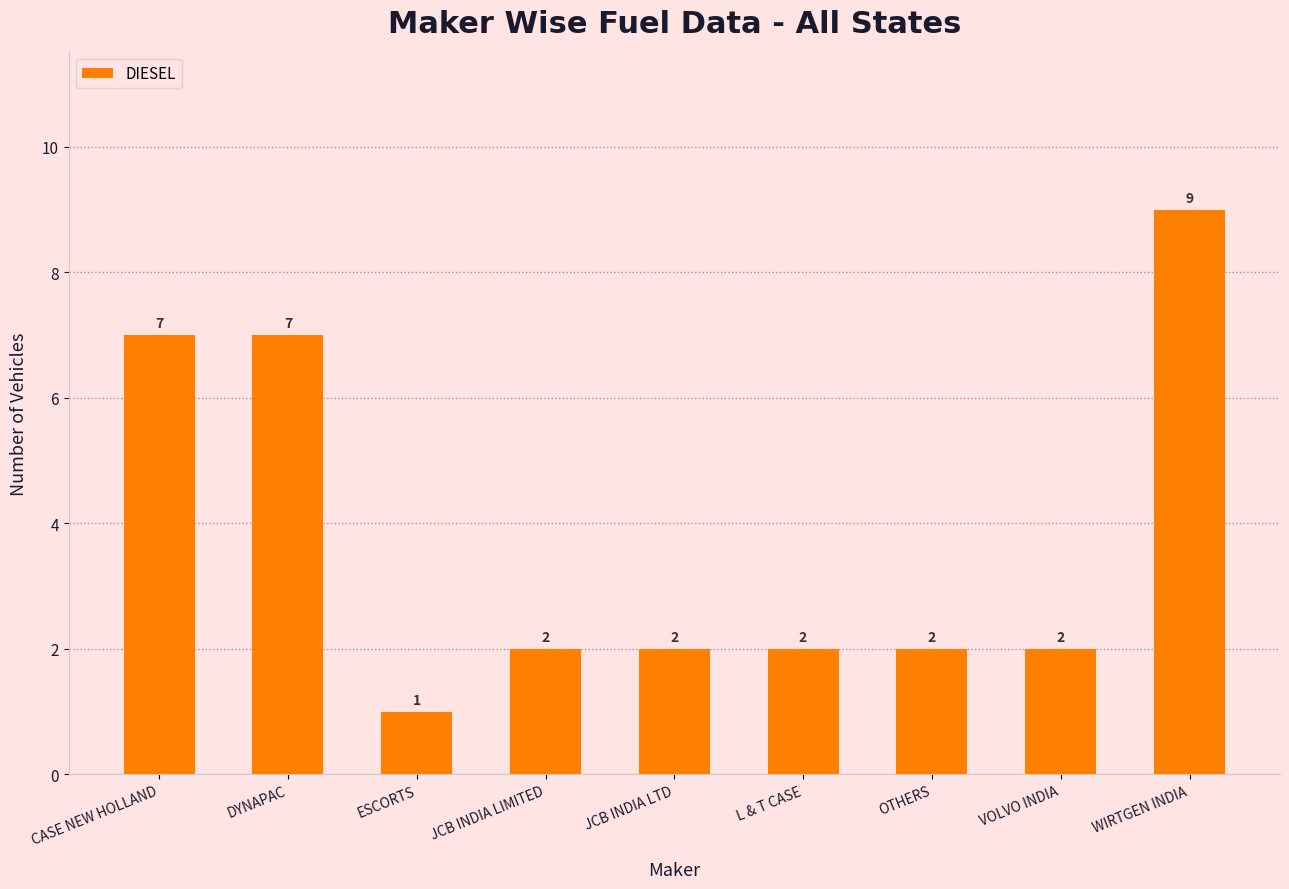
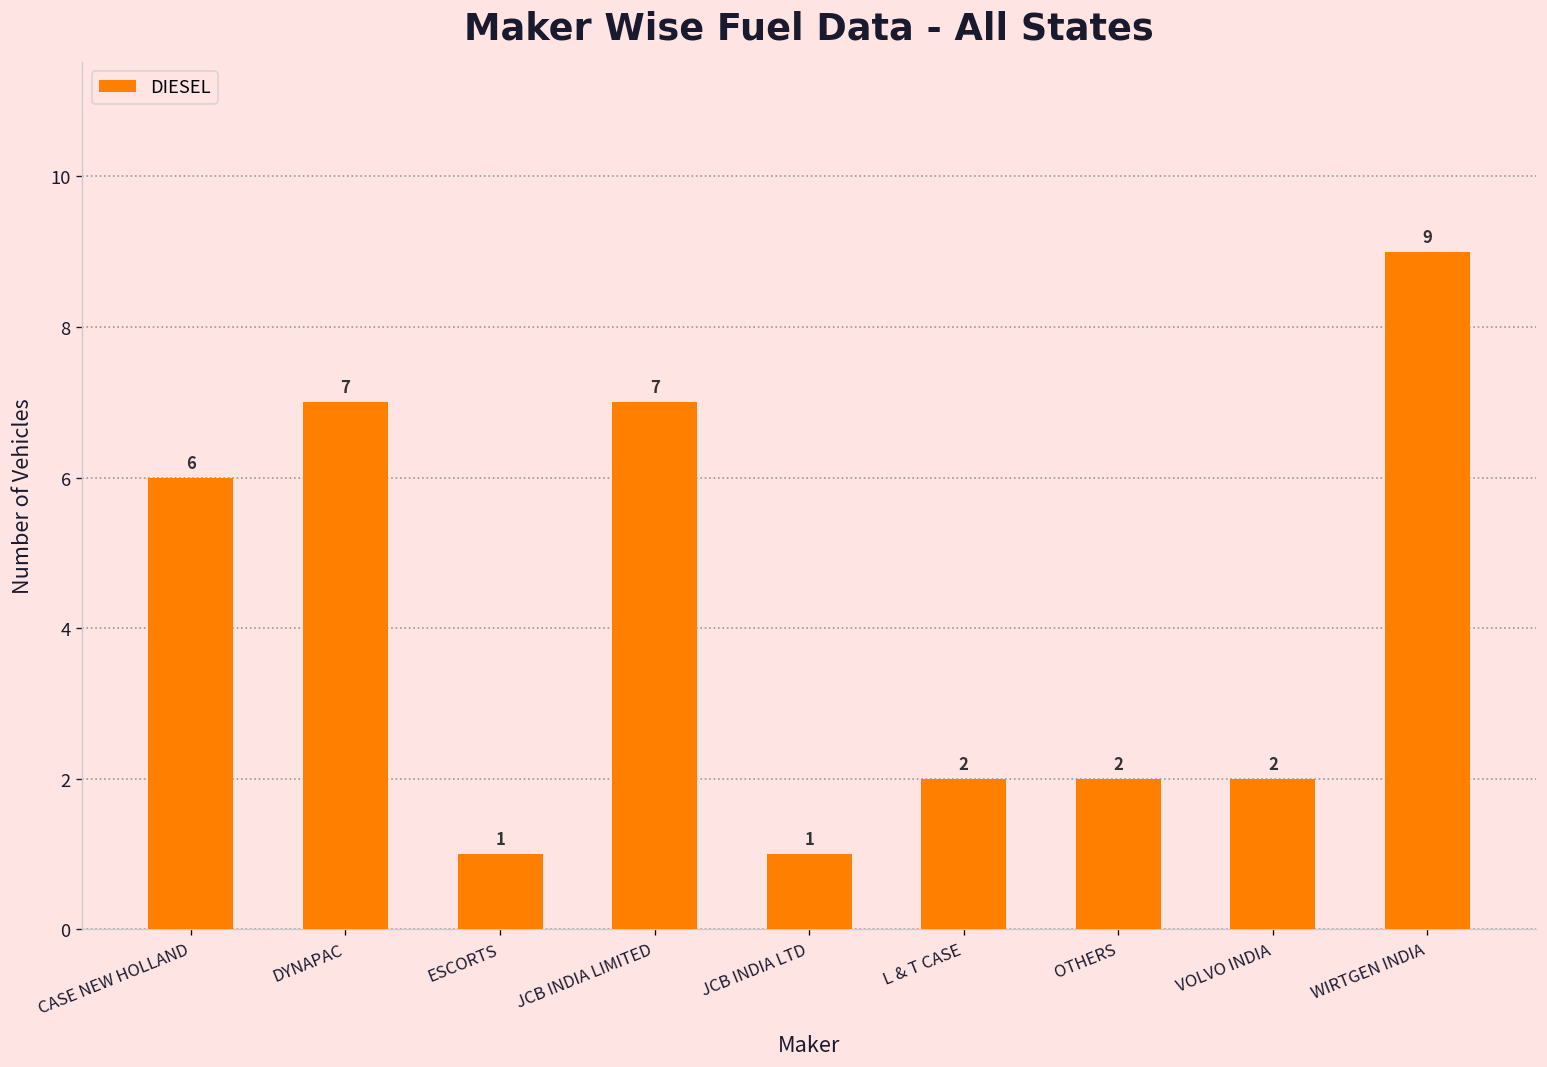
  {
-   "CASE NEW HOLLAND": 7,
+   "CASE NEW HOLLAND": 6,
    "DYNAPAC": 7,
    "ESCORTS": 1,
-   "JCB INDIA LIMITED": 2,
-   "JCB INDIA LTD": 2,
+   "JCB INDIA LIMITED": 7,
+   "JCB INDIA LTD": 1,
    "L & T CASE": 2,
    "OTHERS": 2,
    "VOLVO INDIA": 2,
    "WIRTGEN INDIA": 9
  }
